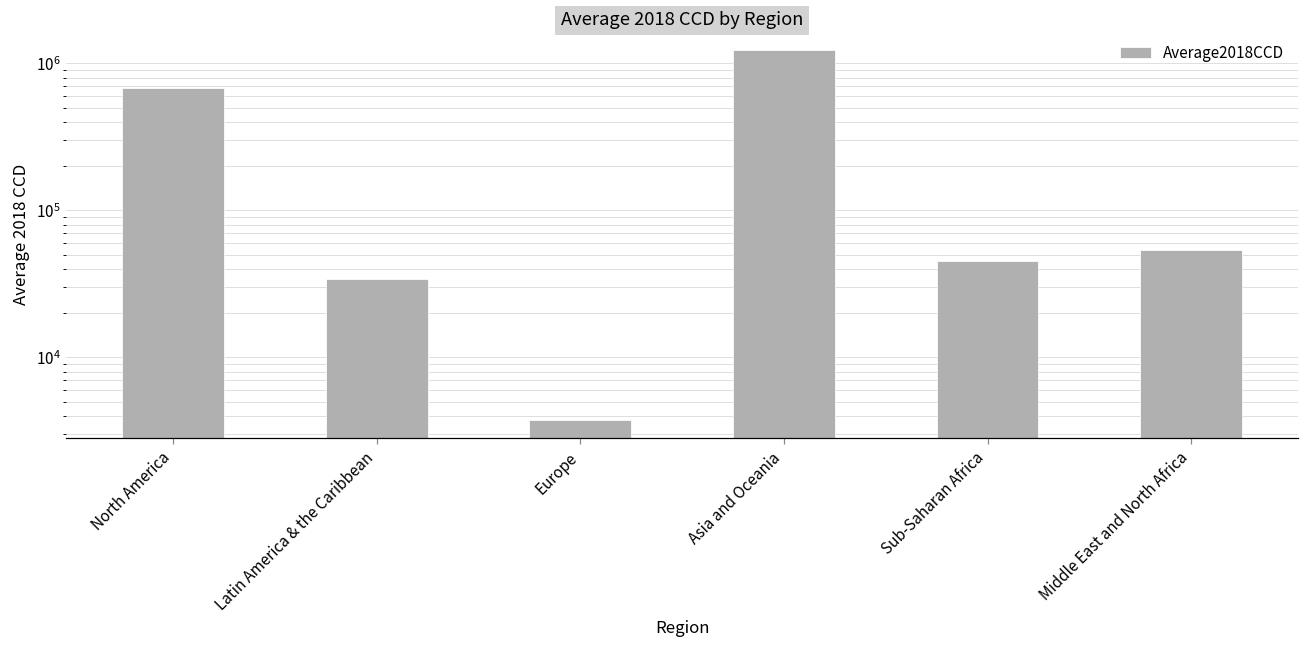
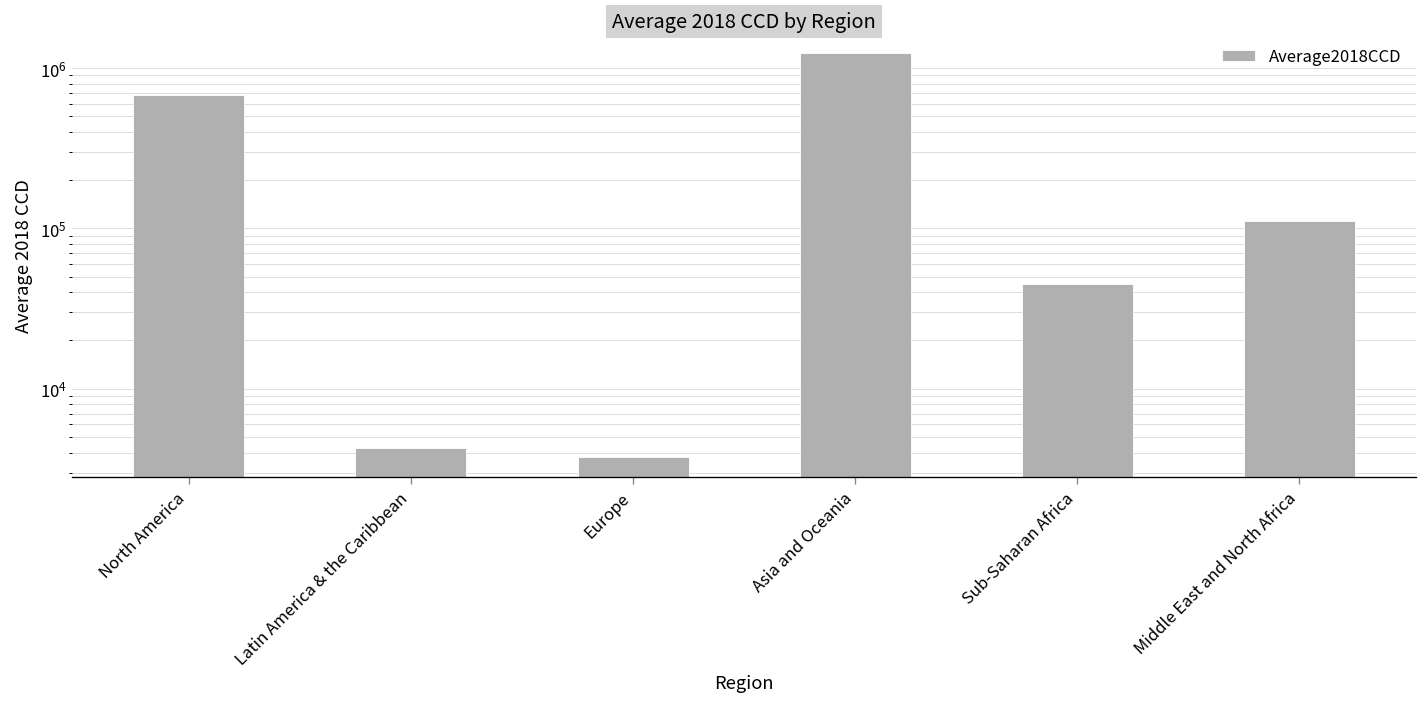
  {
    "North America": 700000,
-   "Latin America & the Caribbean": 34000,
+   "Latin America & the Caribbean": 4300,
    "Europe": 3800,
    "Asia and Oceania": 1200000,
    "Sub-Saharan Africa": 45000,
-   "Middle East and North Africa": 54000
+   "Middle East and North Africa": 110000
  }
